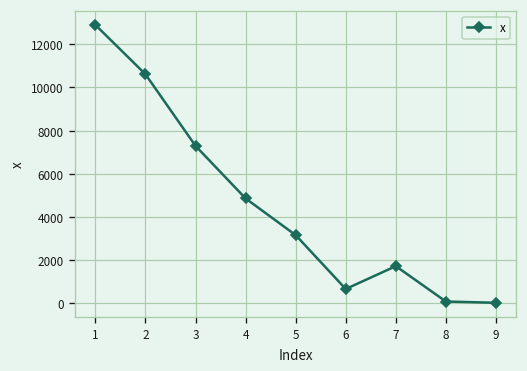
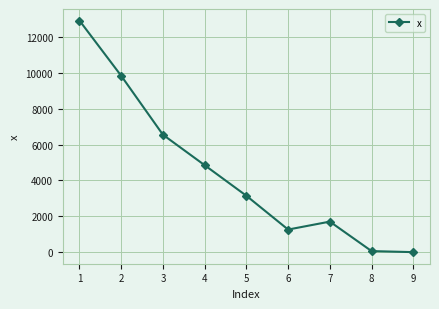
  {
    "1": 12900,
-   "2": 10600,
-   "3": 7300,
+   "2": 9800,
+   "3": 6500,
    "4": 4900,
    "5": 3100,
-   "6": 600,
+   "6": 1300,
    "7": 1700,
    "8": 100,
    "9": 0
  }
